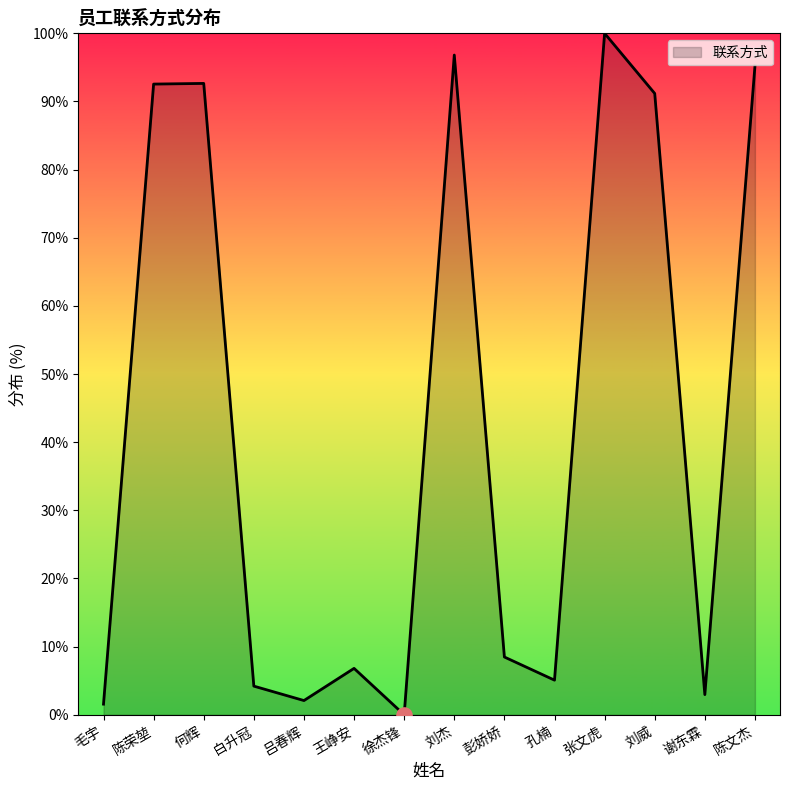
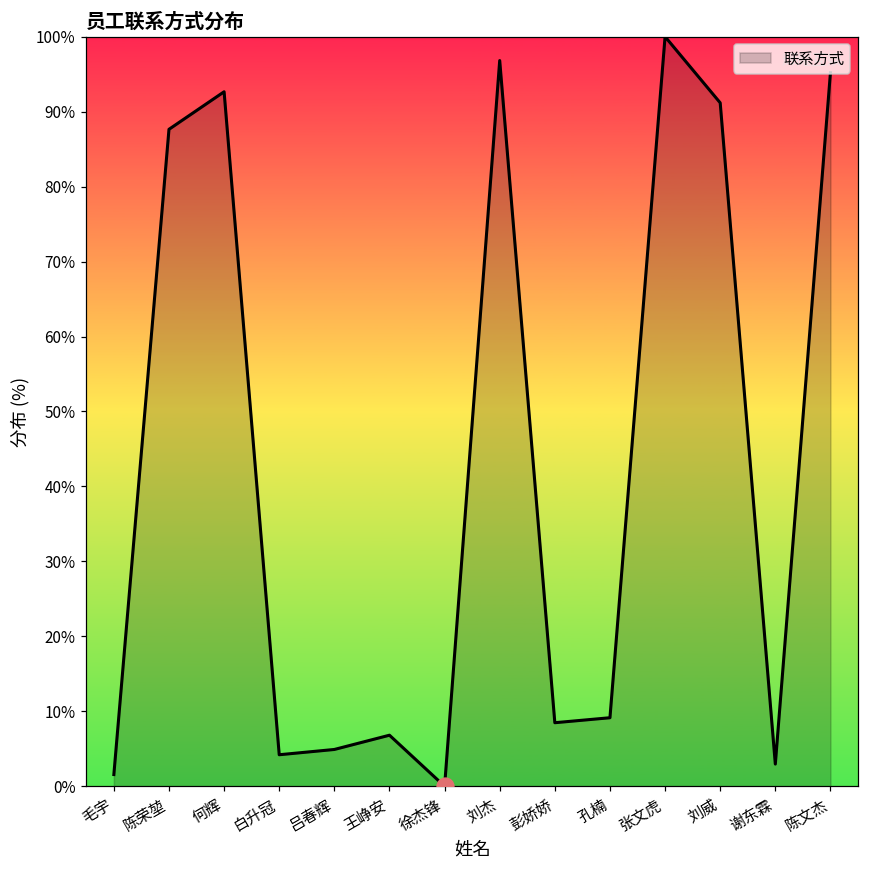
  {
    "联系方式": {
      "毛宇": "2%",
-     "陈荣堃": "93%",
+     "陈荣堃": "88%",
      "何辉": "93%",
      "白升冠": "4%",
-     "吕春辉": "2%",
+     "吕春辉": "5%",
      "王峥安": "7%",
      "刘杰": "97%",
      "彭娇娇": "8%",
-     "孔楠": "5%",
+     "孔楠": "9%",
      "张文虎": "100%",
      "刘威": "91%",
      "谢东霖": "3%",
      "陈文杰": "95%"
    }
  }
